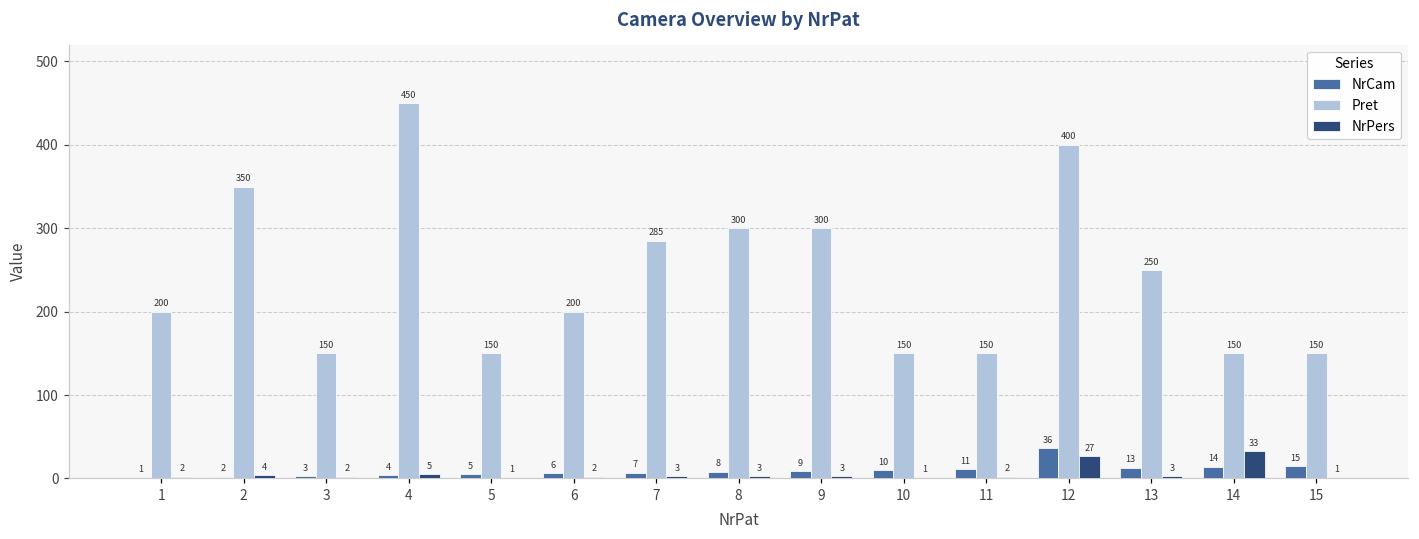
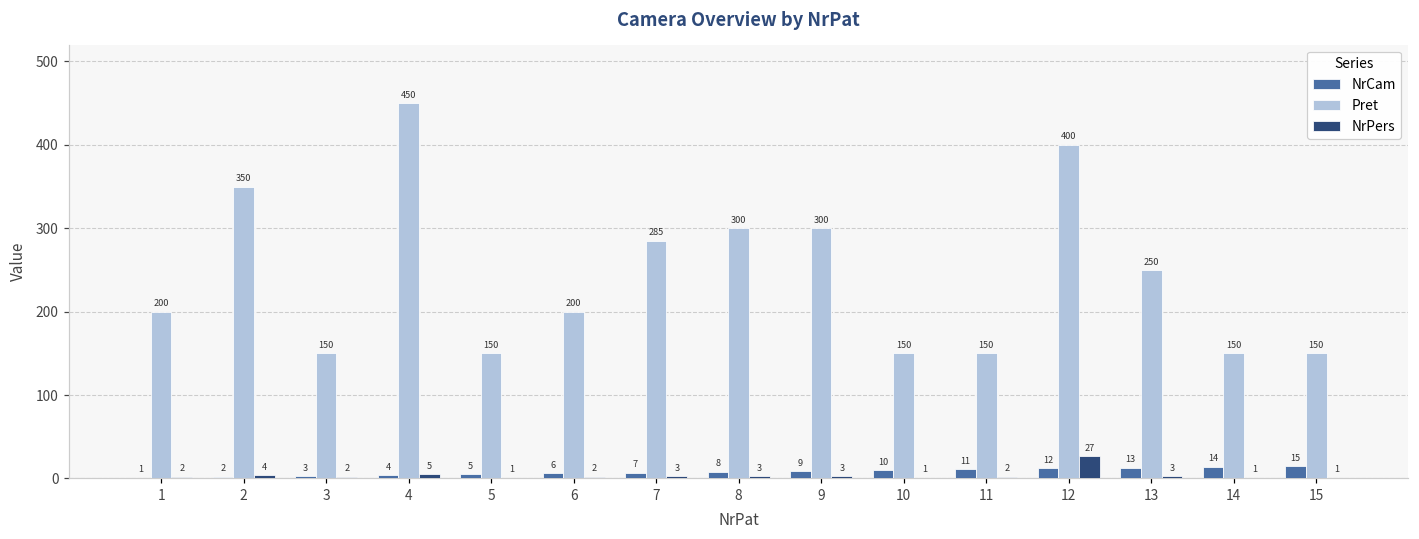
  {
    "NrCam": {
      "1": 1,
      "2": 2,
      "3": 3,
      "4": 4,
      "5": 5,
      "6": 6,
      "7": 7,
      "8": 8,
      "9": 9,
      "10": 10,
      "11": 11,
-     "12": 36,
+     "12": 12,
      "13": 13,
      "14": 14,
      "15": 15
    },
    "Pret": {
      "1": 200,
      "2": 350,
      "3": 150,
      "4": 450,
      "5": 150,
      "6": 200,
      "7": 285,
      "8": 300,
      "9": 300,
      "10": 150,
      "11": 150,
      "12": 400,
      "13": 250,
      "14": 150,
      "15": 150
    },
    "NrPers": {
      "1": 2,
      "2": 4,
      "3": 2,
      "4": 5,
      "5": 1,
      "6": 2,
      "7": 3,
      "8": 3,
      "9": 3,
      "10": 1,
      "11": 2,
      "12": 27,
      "13": 3,
-     "14": 33,
+     "14": 1,
      "15": 1
    }
  }
